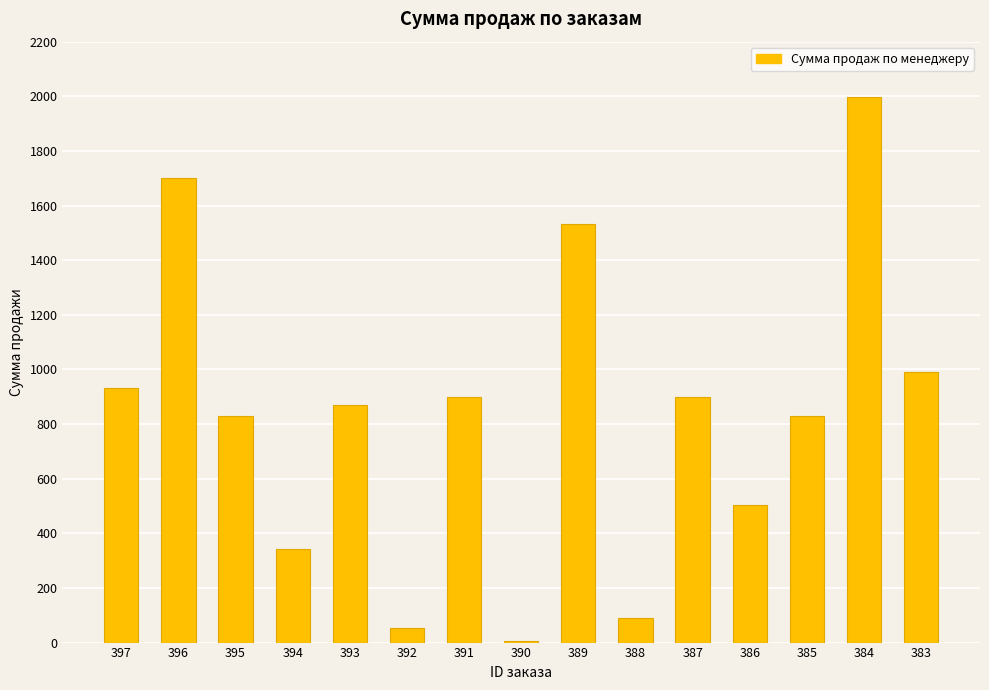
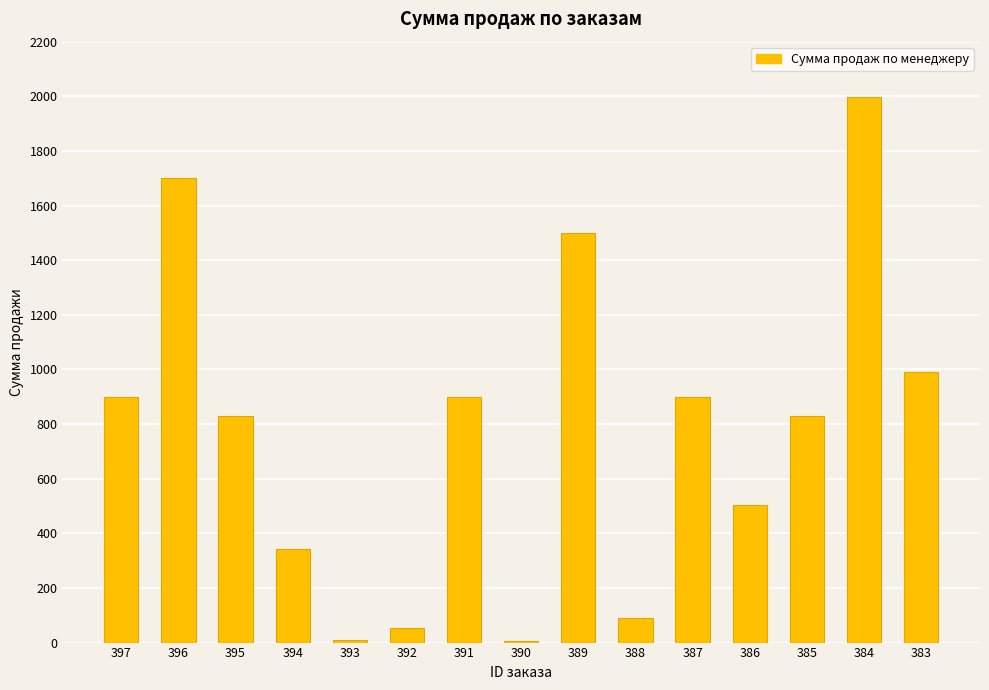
  {
-   "397": 930,
+   "397": 900,
    "396": 1700,
    "395": 830,
    "394": 340,
-   "393": 870,
+   "393": 10,
    "392": 60,
    "391": 900,
-   "389": 1530,
+   "389": 1500,
    "388": 90,
    "387": 900,
    "386": 500,
    "385": 830,
    "384": 2000,
    "383": 990
  }
